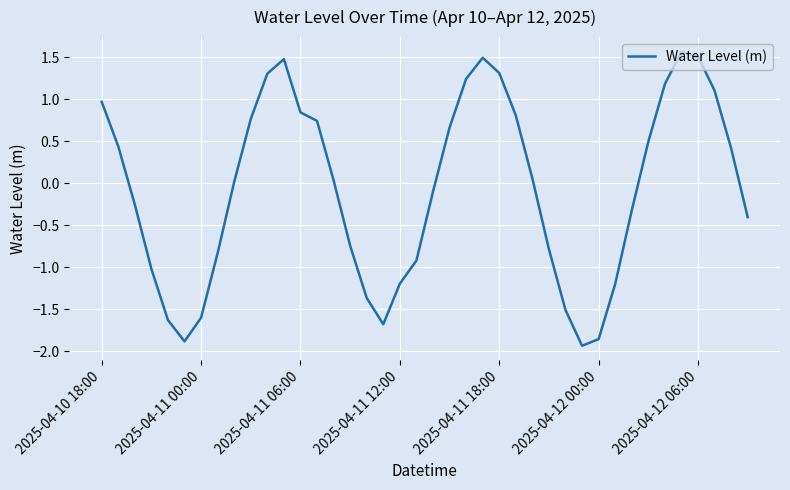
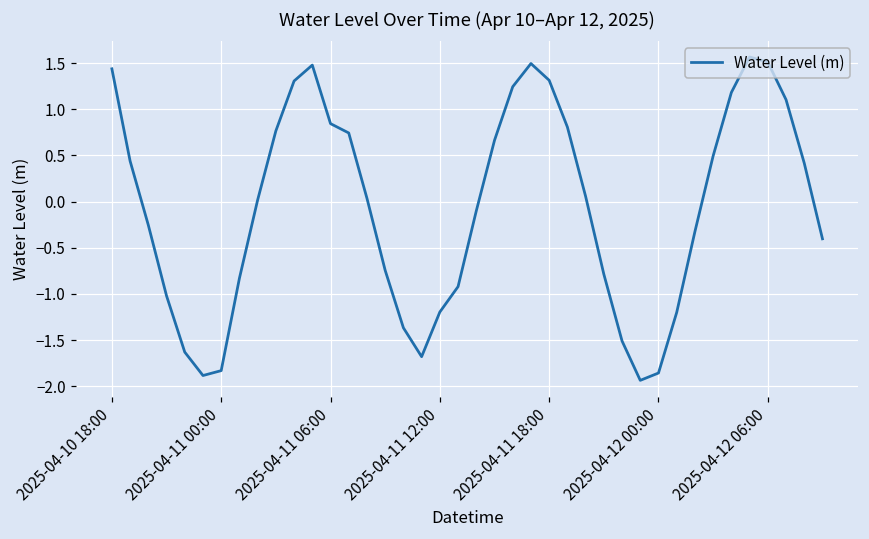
  {
-   "2025-04-10 18:00": 1.0,
-   "2025-04-11 00:00": -1.6,
+   "2025-04-10 18:00": 1.4,
+   "2025-04-11 00:00": -1.8,
    "2025-04-11 06:00": 0.8,
    "2025-04-11 12:00": -1.2,
    "2025-04-11 18:00": 1.3,
    "2025-04-12 00:00": -1.9
  }
